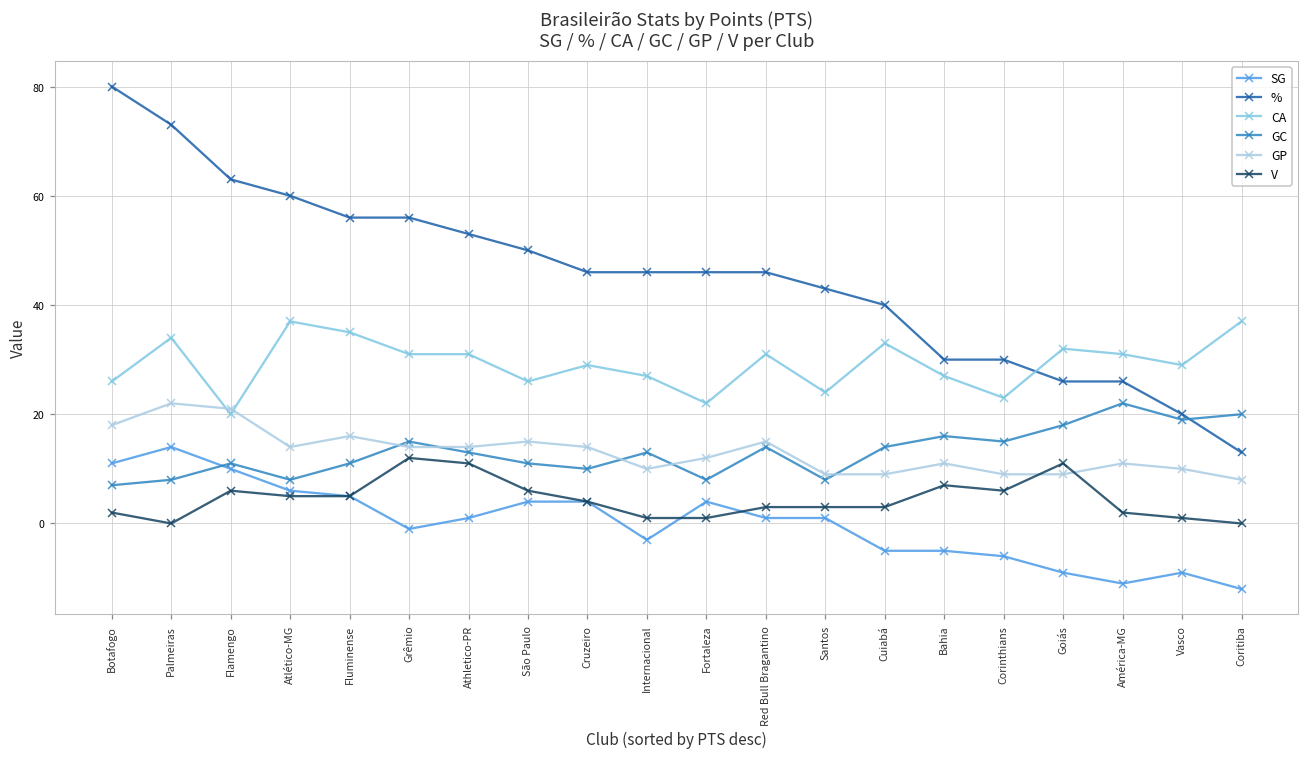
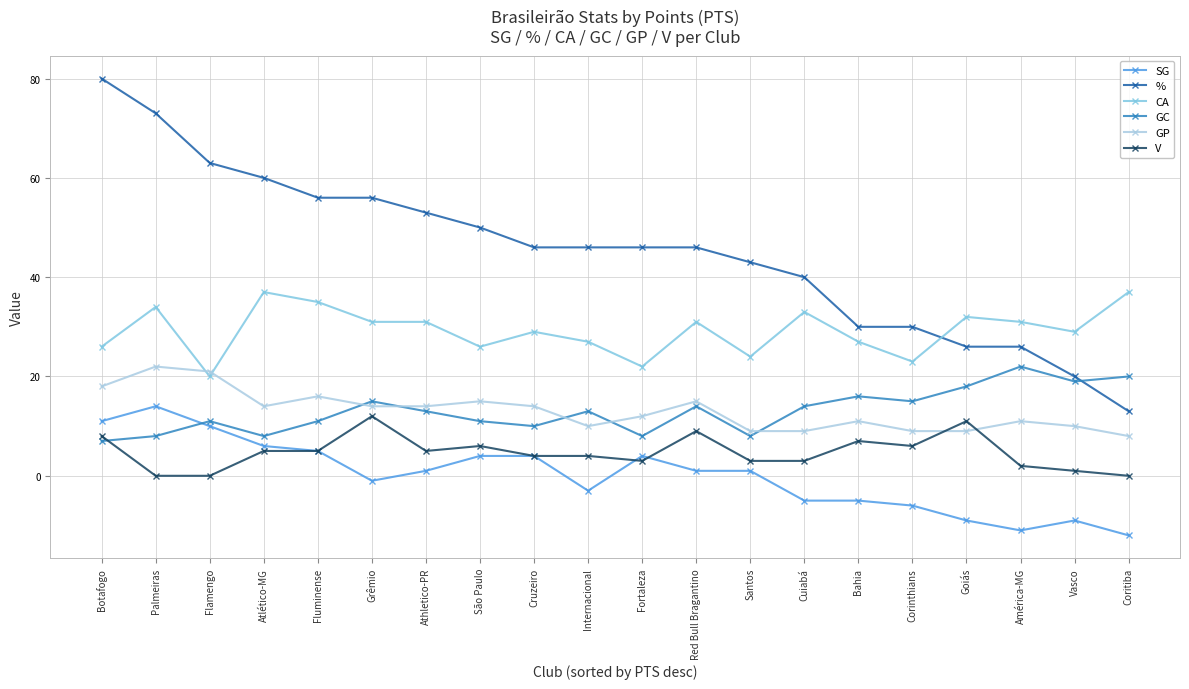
  {
    "V": {
-     "Botafogo": 2,
+     "Botafogo": 8,
      "Palmeiras": 0,
-     "Flamengo": 6,
+     "Flamengo": 0,
      "Atlético-MG": 5,
      "Grêmio": 12,
-     "Athletico-PR": 11,
+     "Athletico-PR": 5,
      "São Paulo": 6,
-     "Internacional": 1,
-     "Fortaleza": 1,
-     "Red Bull Bragantino": 3,
+     "Internacional": 4,
+     "Fortaleza": 3,
+     "Red Bull Bragantino": 9,
      "Santos": 3,
      "Cuiabá": 3,
      "Bahia": 7,
      "Corinthians": 6,
      "Goiás": 11,
      "América-MG": 2,
      "Vasco": 1,
      "Coritiba": 0
    }
  }
